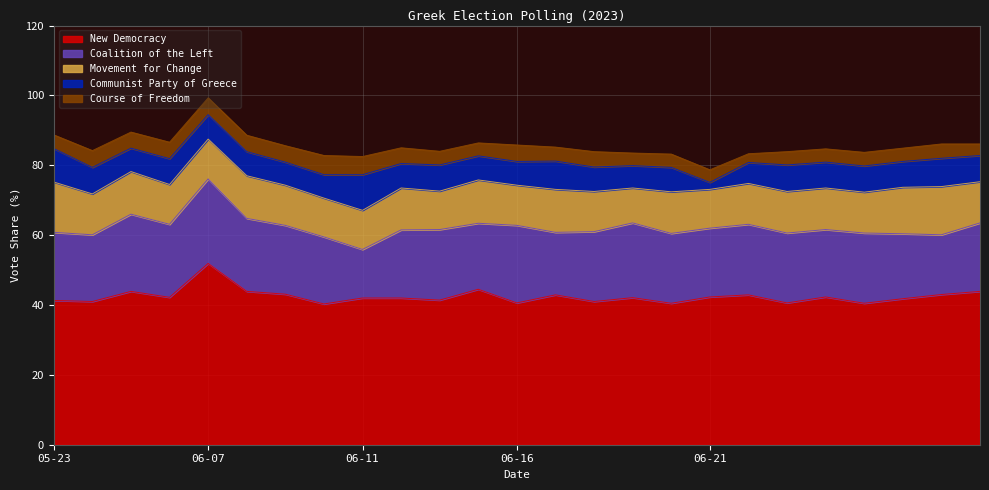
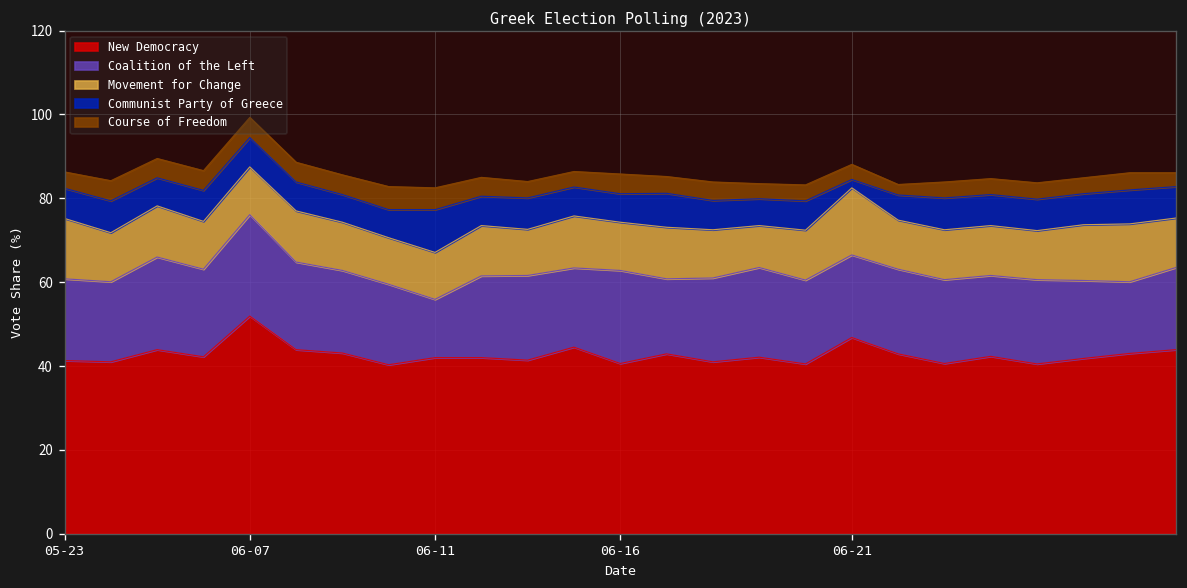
  {
    "New Democracy": {
      "05-23": 41,
      "06-07": 52,
      "06-11": 42,
      "06-16": 41,
-     "06-21": 42
+     "06-21": 47
    },
    "Coalition of the Left": {
      "05-23": 20,
      "06-07": 24,
      "06-11": 14,
      "06-16": 22,
      "06-21": 20
    },
    "Movement for Change": {
      "05-23": 14,
      "06-07": 11,
      "06-11": 11,
      "06-16": 12,
-     "06-21": 11
+     "06-21": 16
    },
    "Communist Party of Greece": {
-     "05-23": 10,
+     "05-23": 7,
      "06-07": 7,
      "06-11": 10,
      "06-16": 7,
      "06-21": 2
    },
    "Course of Freedom": {
      "05-23": 4,
      "06-11": 5,
      "06-16": 5,
      "06-21": 4
    }
  }
